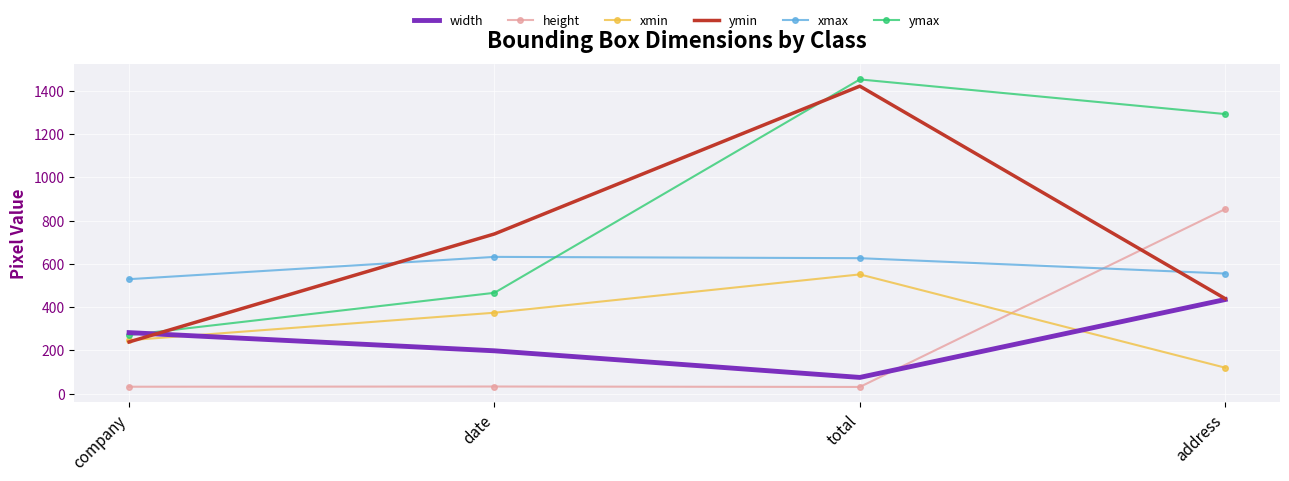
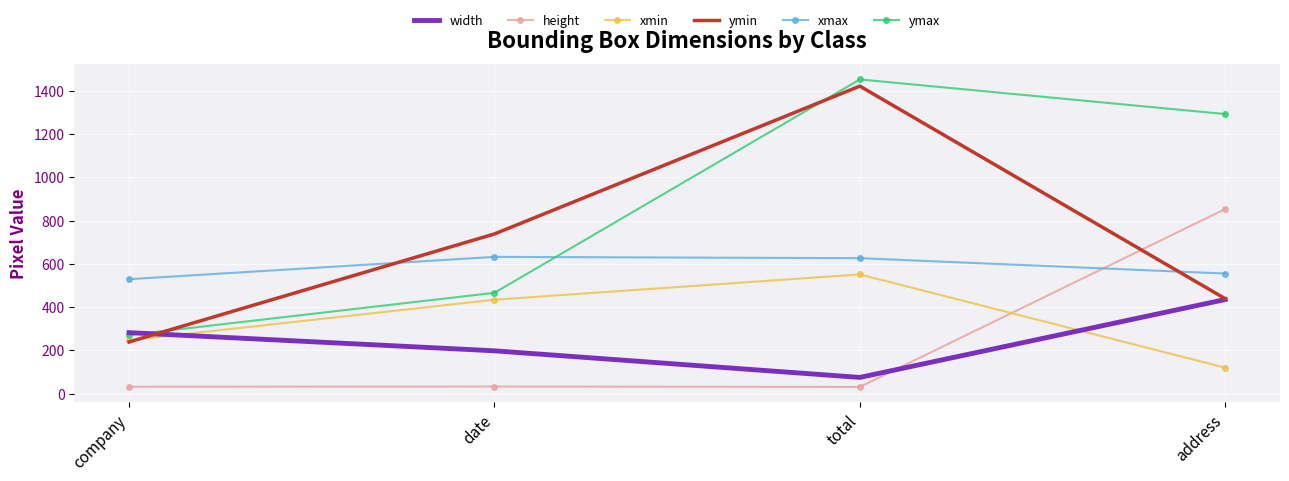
  {
    "width": {
      "date": 200,
      "total": 80
    },
    "height": {
      "company": 30,
      "date": 30,
      "total": 30,
      "address": 850
    },
    "xmin": {
-     "date": 370,
+     "date": 430,
      "total": 550,
      "address": 120
    },
    "ymin": {
      "date": 740,
      "total": 1420
    },
    "xmax": {
      "company": 530,
      "date": 630,
      "total": 630,
      "address": 560
    },
    "ymax": {
      "date": 470,
      "total": 1450,
      "address": 1290
    }
  }
